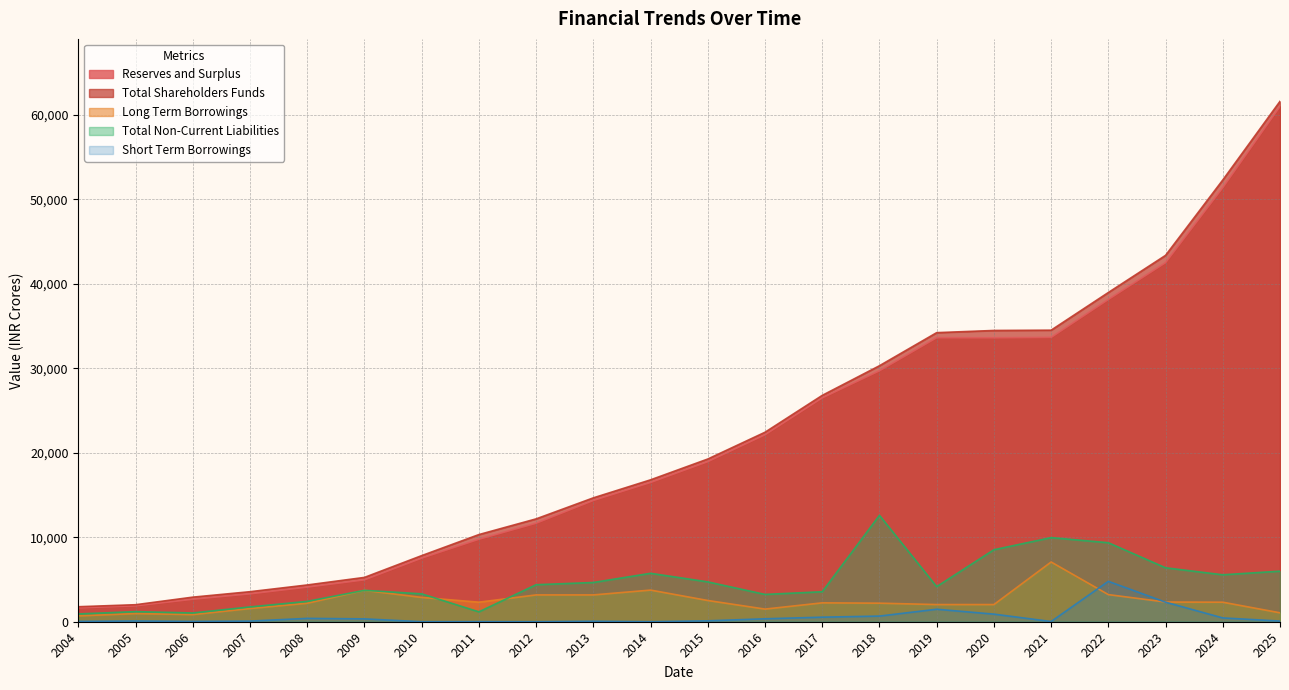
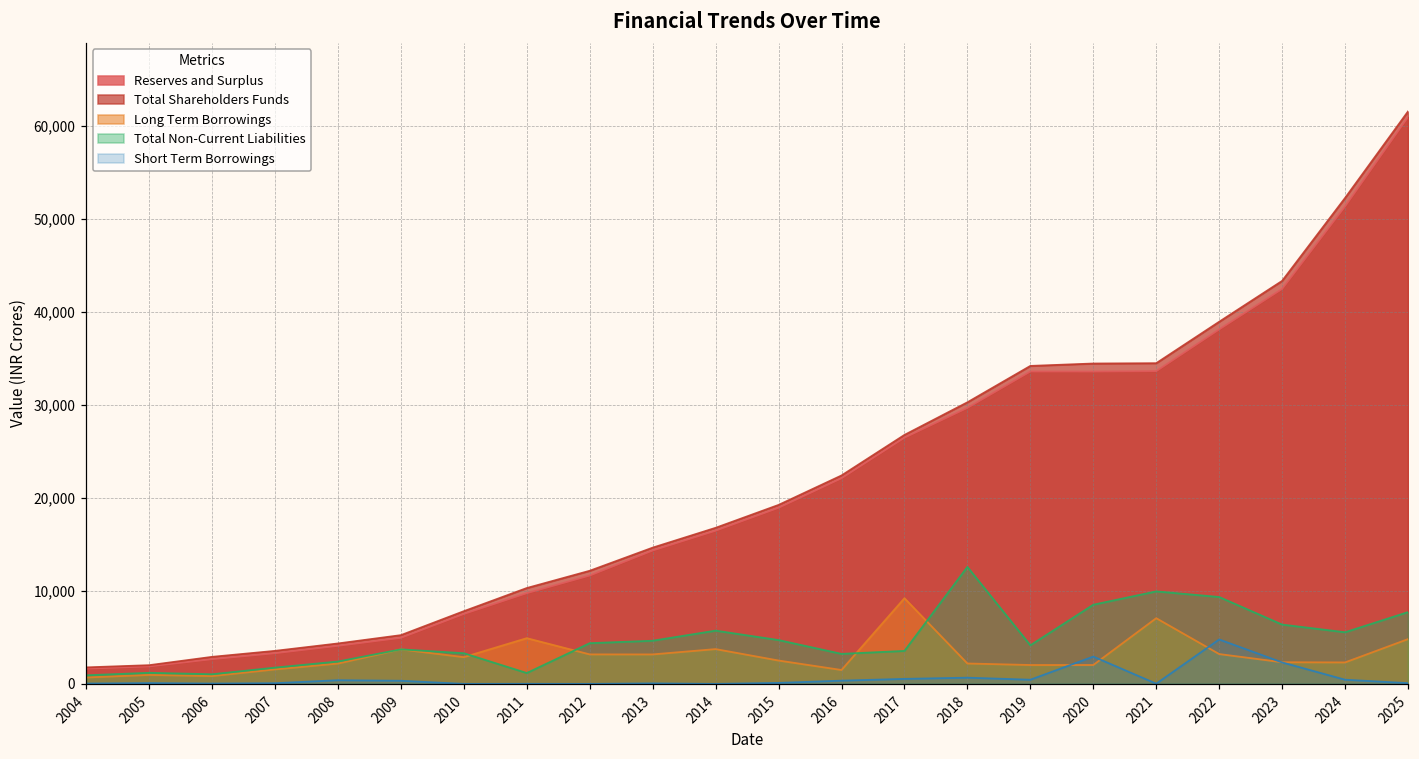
  {
    "Long Term Borrowings": {
      "2010": "3,000",
-     "2011": "2,000",
+     "2011": "5,000",
      "2012": "3,000",
      "2013": "3,000",
      "2014": "4,000",
      "2015": "3,000",
      "2016": "1,000",
-     "2017": "2,000",
+     "2017": "9,000",
      "2018": "2,000",
      "2019": "2,000",
      "2020": "2,000",
      "2021": "7,000",
      "2022": "3,000",
      "2024": "2,000",
-     "2025": "1,000"
+     "2025": "5,000"
    },
    "Total Non-Current Liabilities": {
      "2010": "3,000",
      "2011": "1,000",
      "2012": "4,000",
      "2013": "5,000",
      "2014": "6,000",
      "2015": "5,000",
      "2016": "3,000",
      "2017": "4,000",
      "2018": "13,000",
      "2019": "4,000",
      "2020": "9,000",
      "2021": "10,000",
      "2022": "9,000",
      "2023": "6,000",
      "2024": "6,000",
-     "2025": "6,000"
+     "2025": "8,000"
    },
    "Short Term Borrowings": {
      "2004": "0",
      "2005": "0",
      "2006": "0",
      "2007": "0",
      "2008": "0",
      "2009": "0",
      "2010": "0",
      "2011": "0",
      "2012": "0",
      "2013": "0",
      "2014": "0",
      "2015": "0",
      "2016": "0",
      "2017": "1,000",
      "2018": "1,000",
-     "2019": "1,000",
-     "2020": "1,000",
+     "2019": "0",
+     "2020": "3,000",
      "2021": "0",
      "2022": "5,000",
      "2024": "0",
      "2025": "0"
    }
  }
